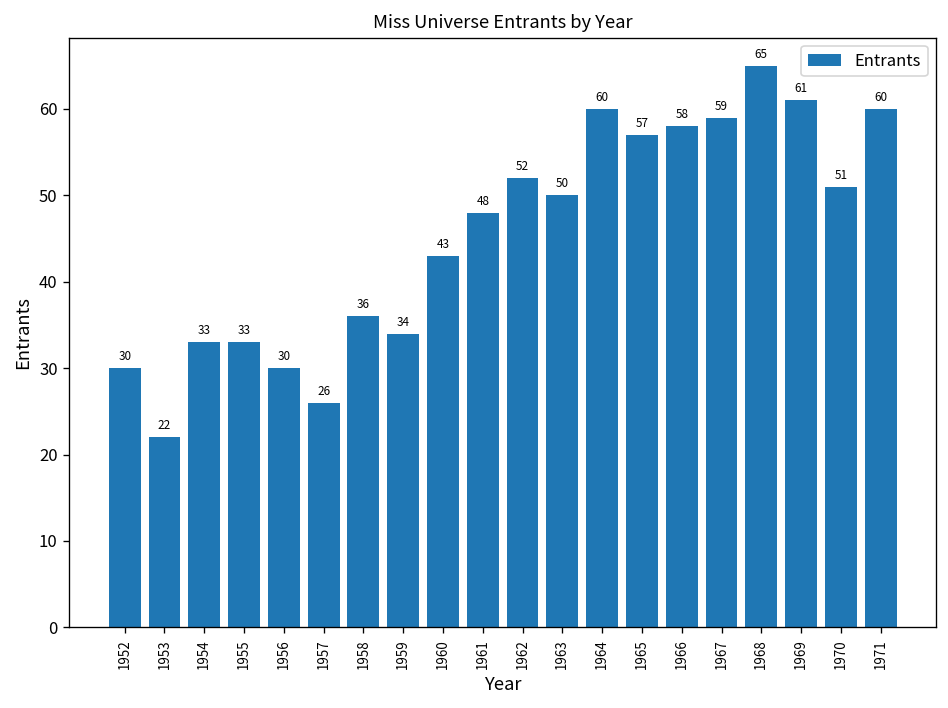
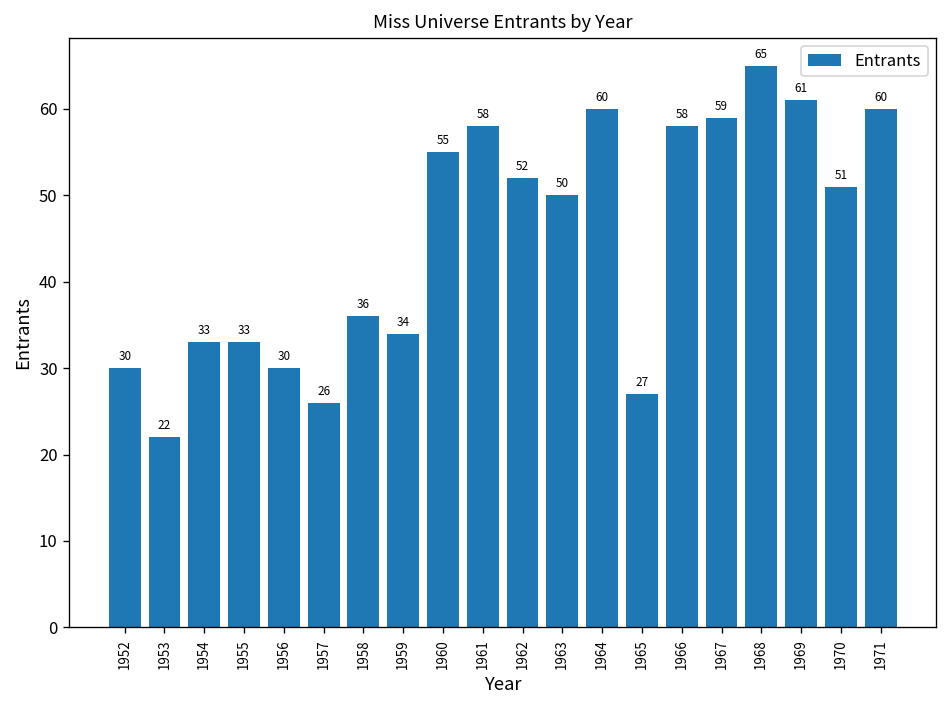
  {
    "1952": 30,
    "1953": 22,
    "1954": 33,
    "1955": 33,
    "1956": 30,
    "1957": 26,
    "1958": 36,
    "1959": 34,
-   "1960": 43,
-   "1961": 48,
+   "1960": 55,
+   "1961": 58,
    "1962": 52,
    "1963": 50,
    "1964": 60,
-   "1965": 57,
+   "1965": 27,
    "1966": 58,
    "1967": 59,
    "1968": 65,
    "1969": 61,
    "1970": 51,
    "1971": 60
  }
